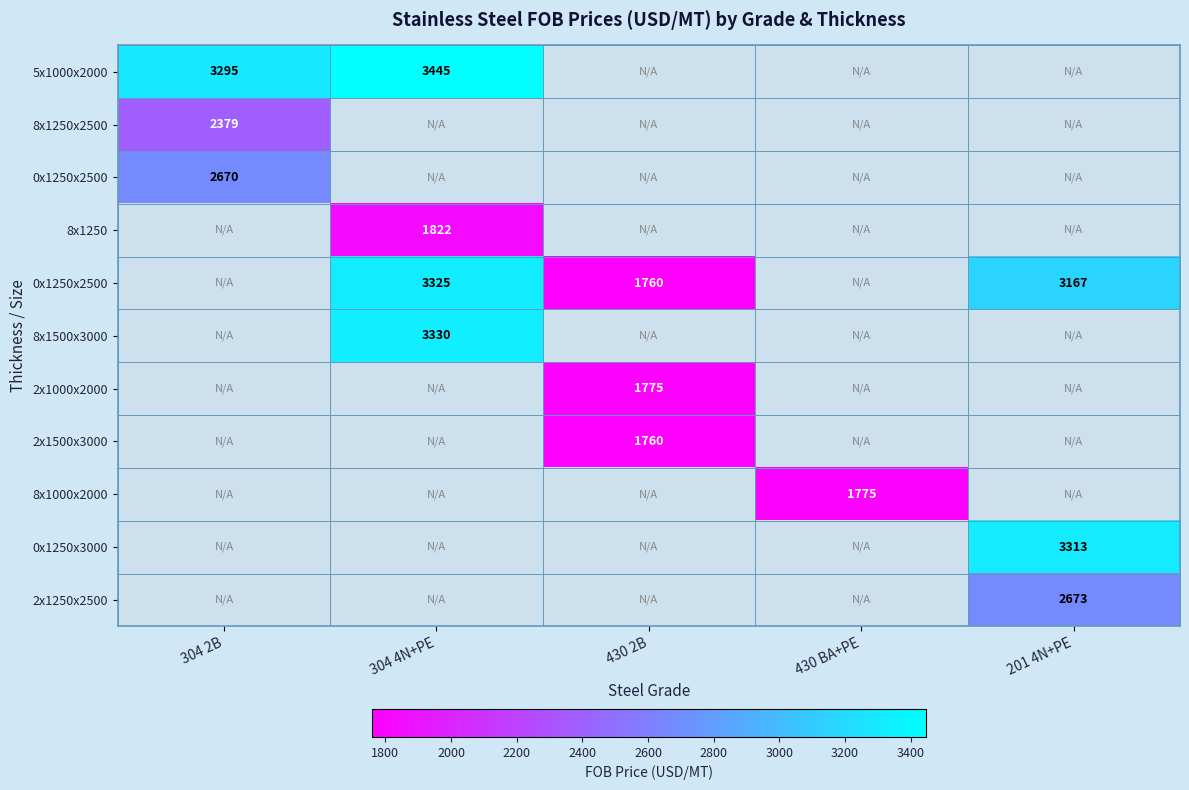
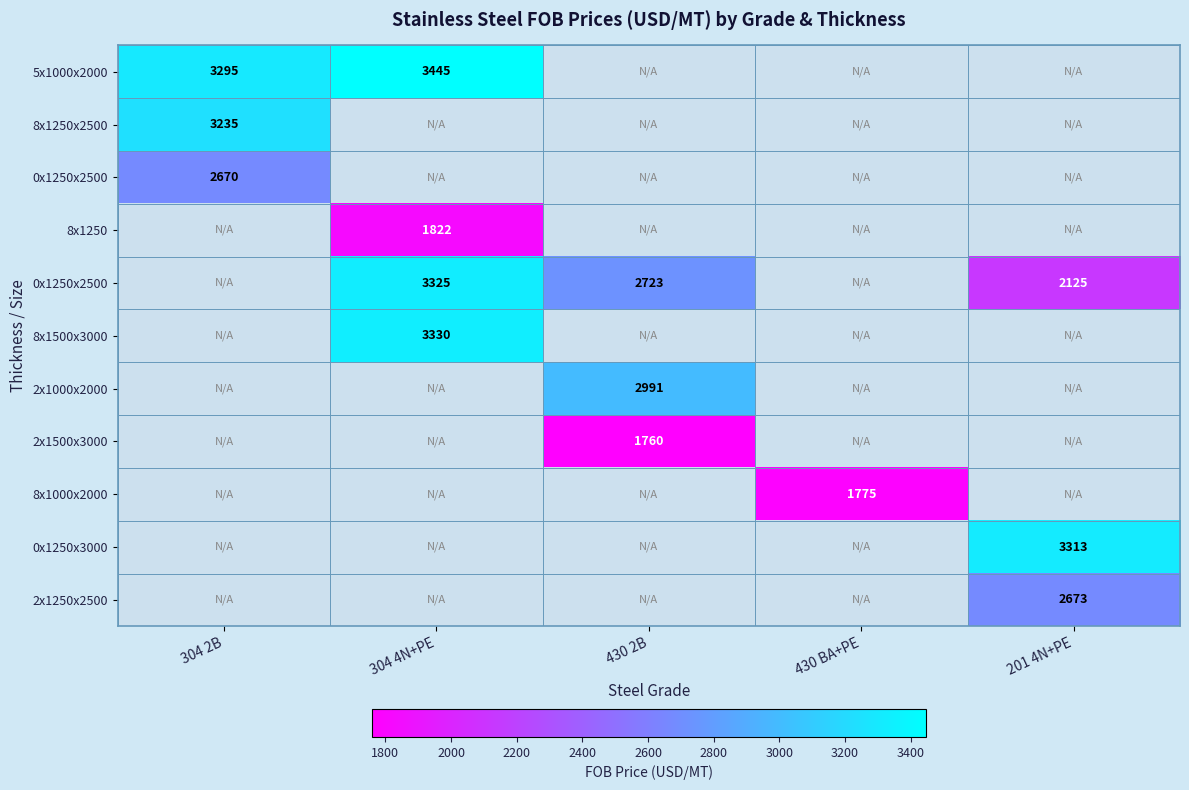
  {
    "5х1000х2000": {
      "304 2B": 3295,
      "304 4N+PE": 3445
    },
    "8х1250х2500": {
-     "304 2B": 2379
+     "304 2B": 3235
    },
    "0х1250х2500": {
      "304 2B": 2670
    },
    "8х1250": {
      "304 4N+PE": 1822
    },
    "0x1250x2500": {
      "304 4N+PE": 3325,
-     "430 2B": 1760,
-     "201 4N+PE": 3167
+     "430 2B": 2723,
+     "201 4N+PE": 2125
    },
    "8x1500x3000": {
      "304 4N+PE": 3330
    },
    "2x1000x2000": {
-     "430 2B": 1775
+     "430 2B": 2991
    },
    "2x1500x3000": {
      "430 2B": 1760
    },
    "8x1000x2000": {
      "430 BA+PE": 1775
    },
    "0x1250x3000": {
      "201 4N+PE": 3313
    },
    "2x1250x2500": {
      "201 4N+PE": 2673
    }
  }
